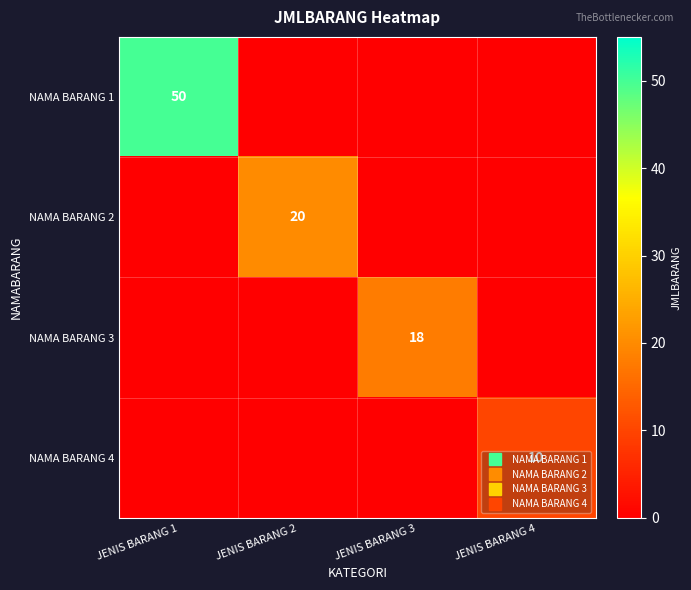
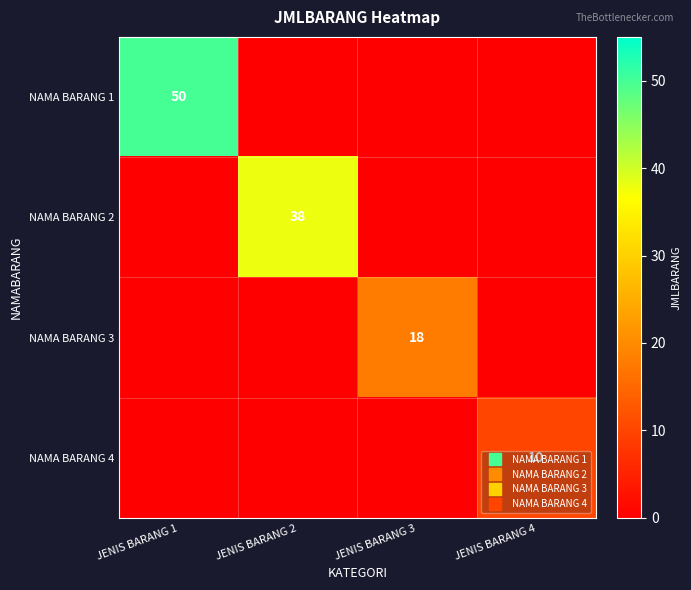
  {
    "NAMA BARANG 1": {
      "JENIS BARANG 1": 50
    },
    "NAMA BARANG 2": {
-     "JENIS BARANG 2": 20
+     "JENIS BARANG 2": 38
    },
    "NAMA BARANG 3": {
      "JENIS BARANG 3": 18
    }
  }
